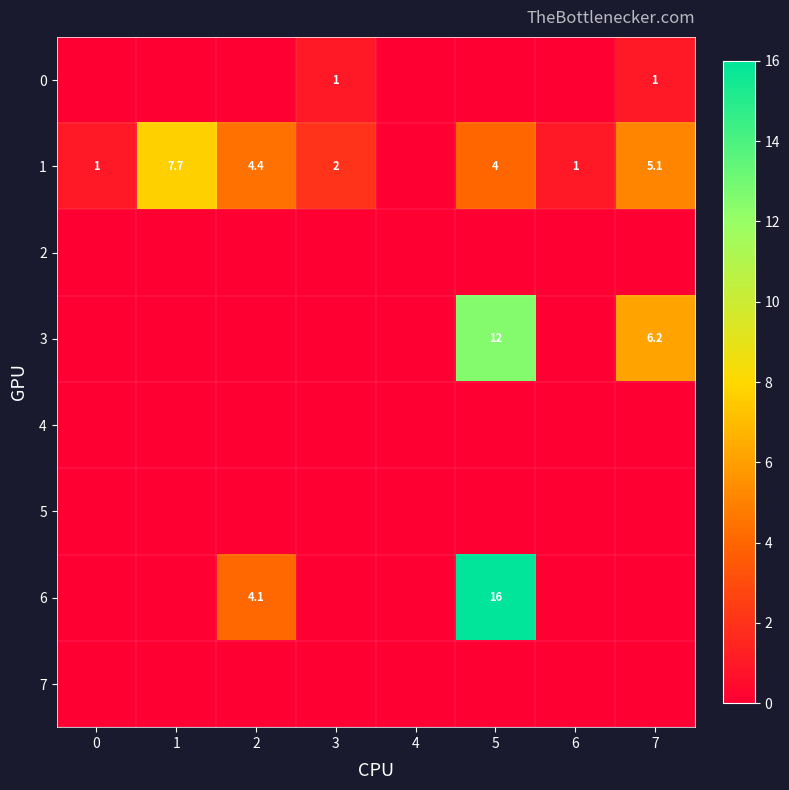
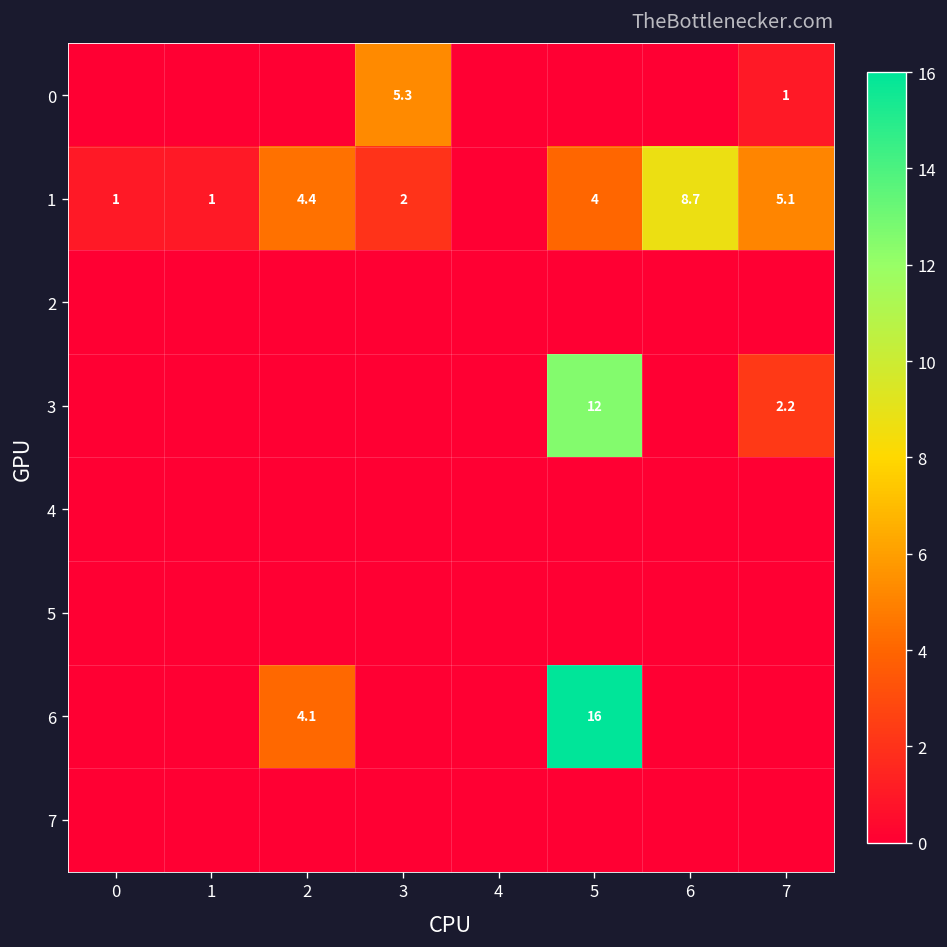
  {
    "0": {
-     "3": 1,
+     "3": 5.3,
      "7": 1
    },
    "1": {
      "0": 1,
-     "1": 7.7,
+     "1": 1,
      "2": 4.4,
      "3": 2,
      "5": 4,
-     "6": 1,
+     "6": 8.7,
      "7": 5.1
    },
    "3": {
      "5": 12,
-     "7": 6.2
+     "7": 2.2
    },
    "6": {
      "2": 4.1,
      "5": 16
    }
  }
